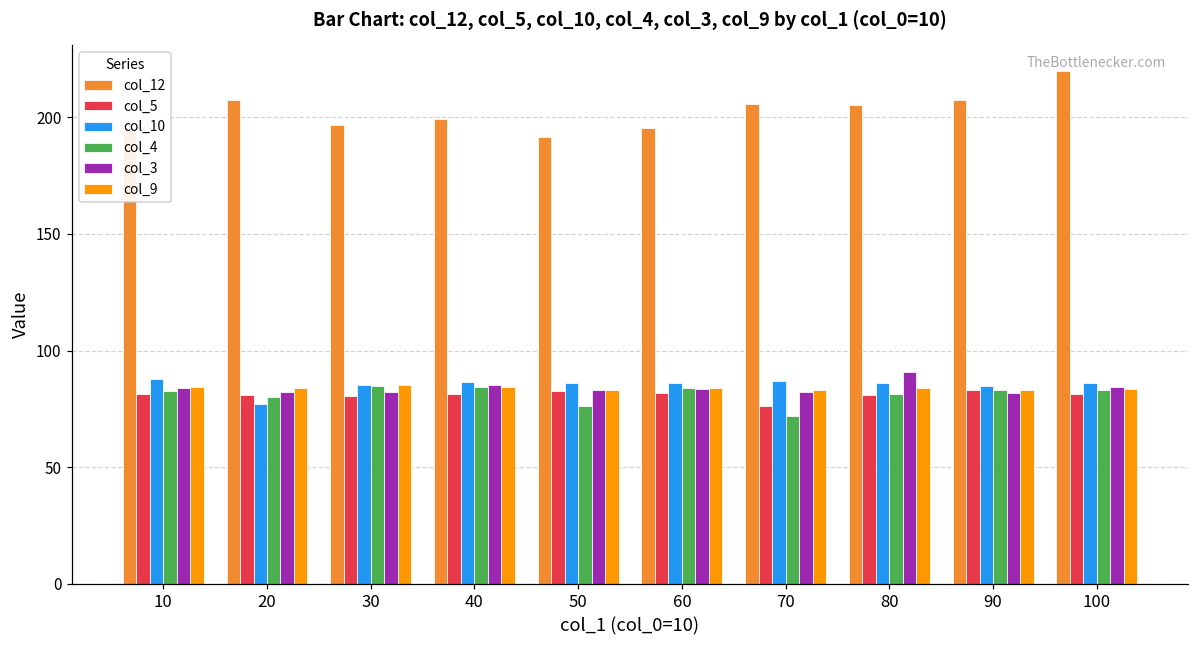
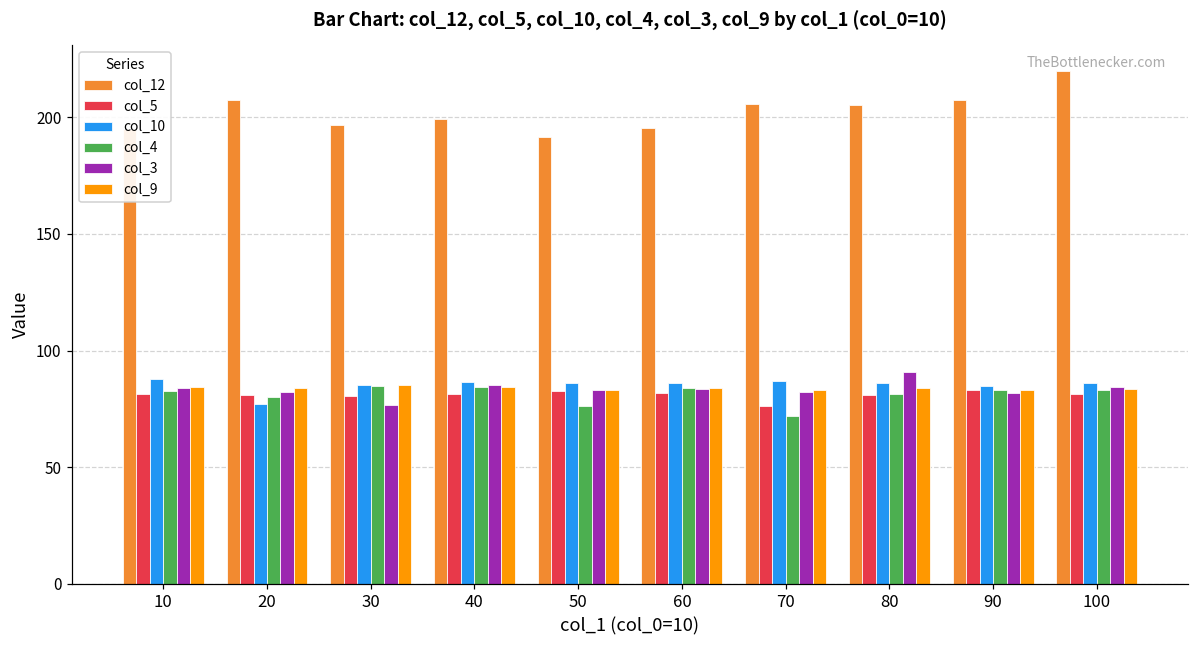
  {
    "col_5": {
      "10": 81,
      "20": 81,
      "30": 81,
      "40": 81,
      "50": 83,
      "60": 82,
      "70": 76,
      "80": 81,
      "90": 83,
      "100": 82
    },
    "col_10": {
      "10": 88,
      "20": 77,
      "30": 85,
      "40": 86,
      "50": 86,
      "60": 86,
      "70": 87,
      "80": 86,
      "90": 85,
      "100": 86
    },
    "col_4": {
      "10": 83,
      "20": 80,
      "30": 85,
      "40": 84,
      "50": 76,
      "60": 84,
      "70": 72,
      "80": 82,
      "90": 83,
      "100": 83
    },
    "col_3": {
      "10": 84,
      "20": 82,
-     "30": 82,
+     "30": 77,
      "40": 85,
      "50": 83,
      "60": 84,
      "70": 82,
      "80": 91,
      "90": 82,
      "100": 85
    }
  }
